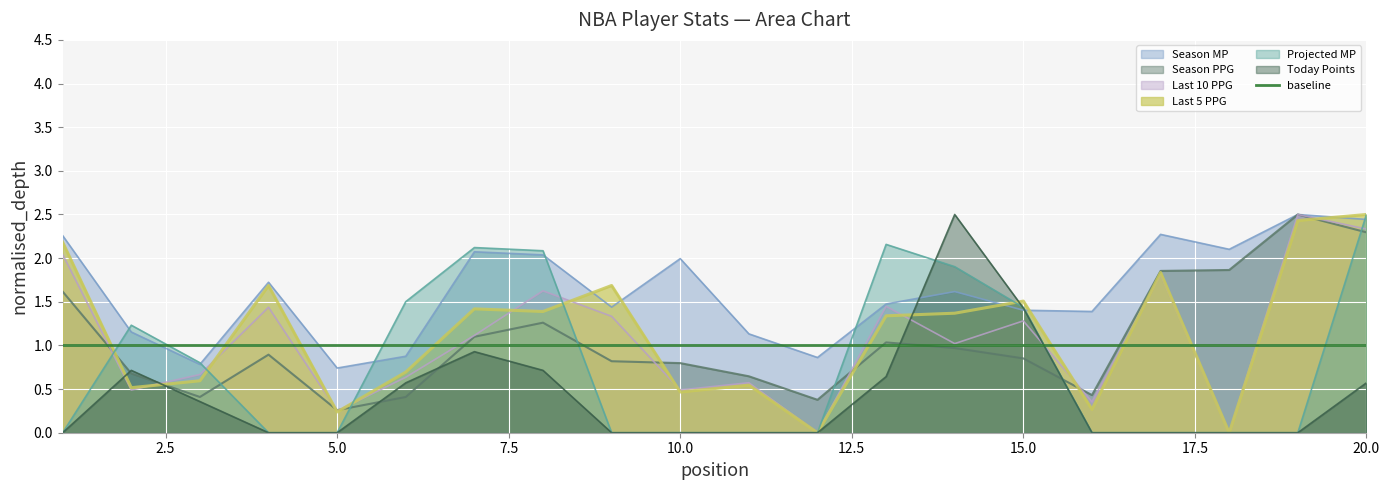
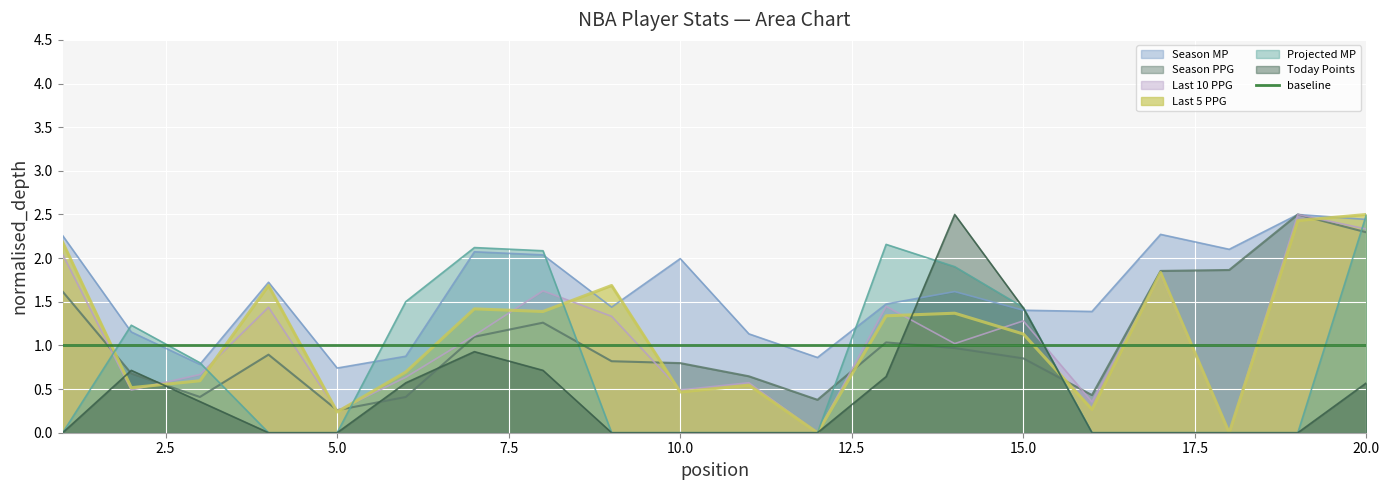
  {
    "Last 5 PPG": {
-     "15.0": 1.5
+     "15.0": 1.1
    }
  }
